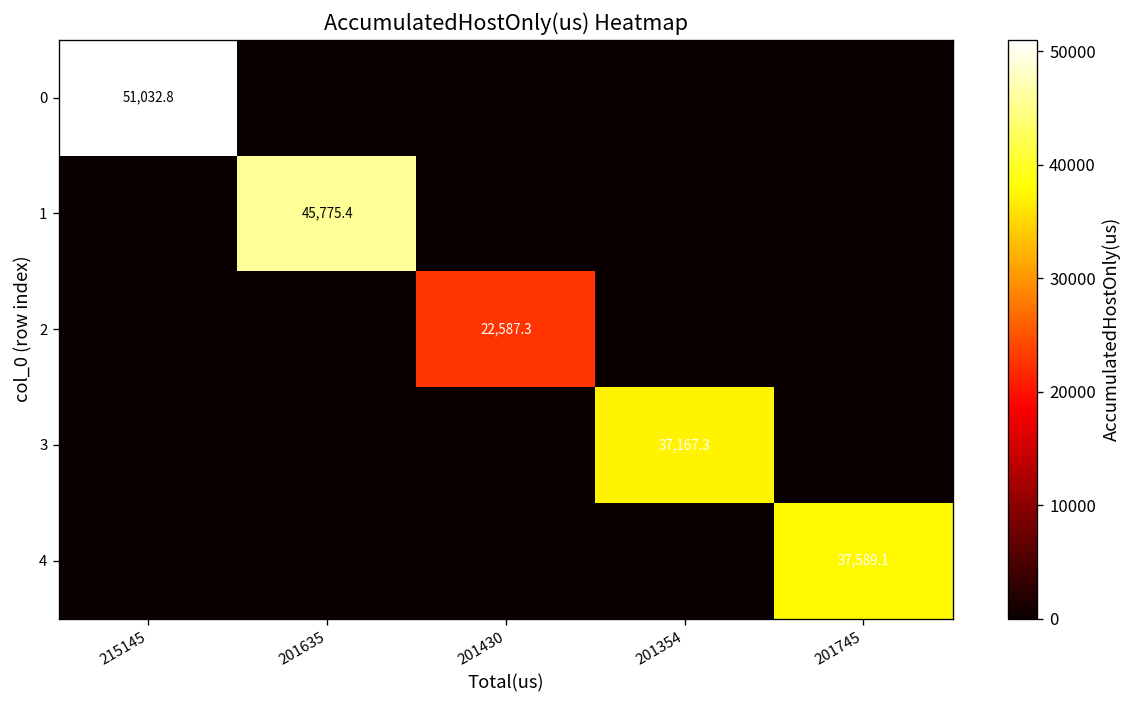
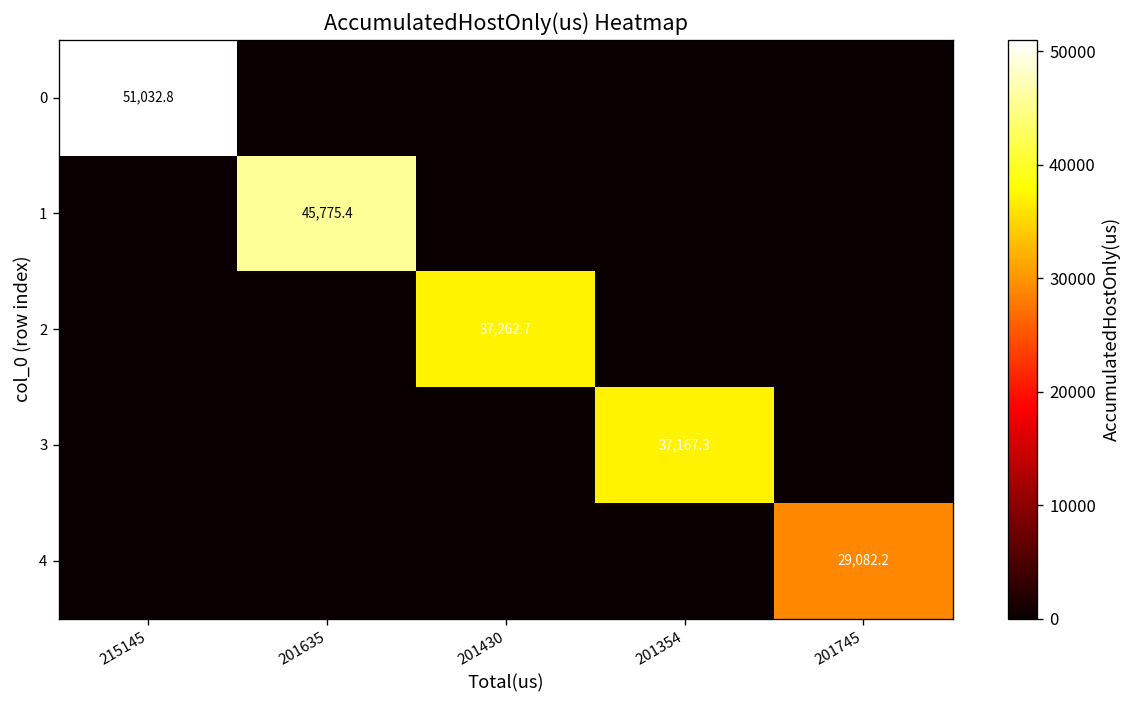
  {
    "0": {
      "215145": "51,032.8"
    },
    "1": {
      "201635": "45,775.4"
    },
    "2": {
-     "201430": "22,587.3"
+     "201430": "37,262.7"
    },
    "3": {
      "201354": "37,167.3"
    },
    "4": {
-     "201745": "37,589.1"
+     "201745": "29,082.2"
    }
  }
